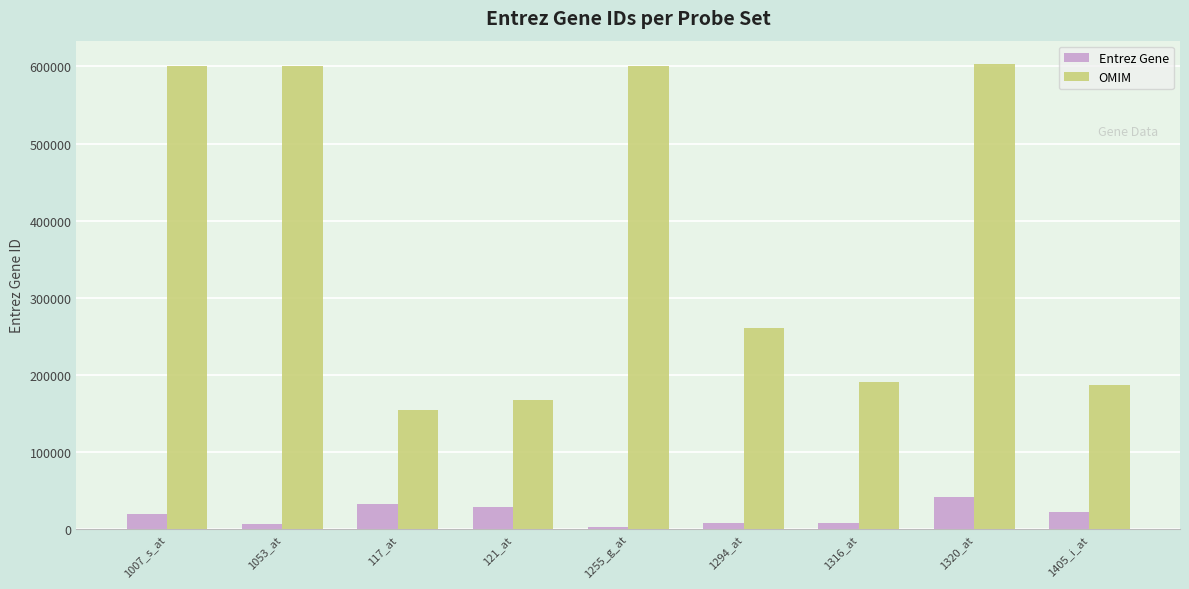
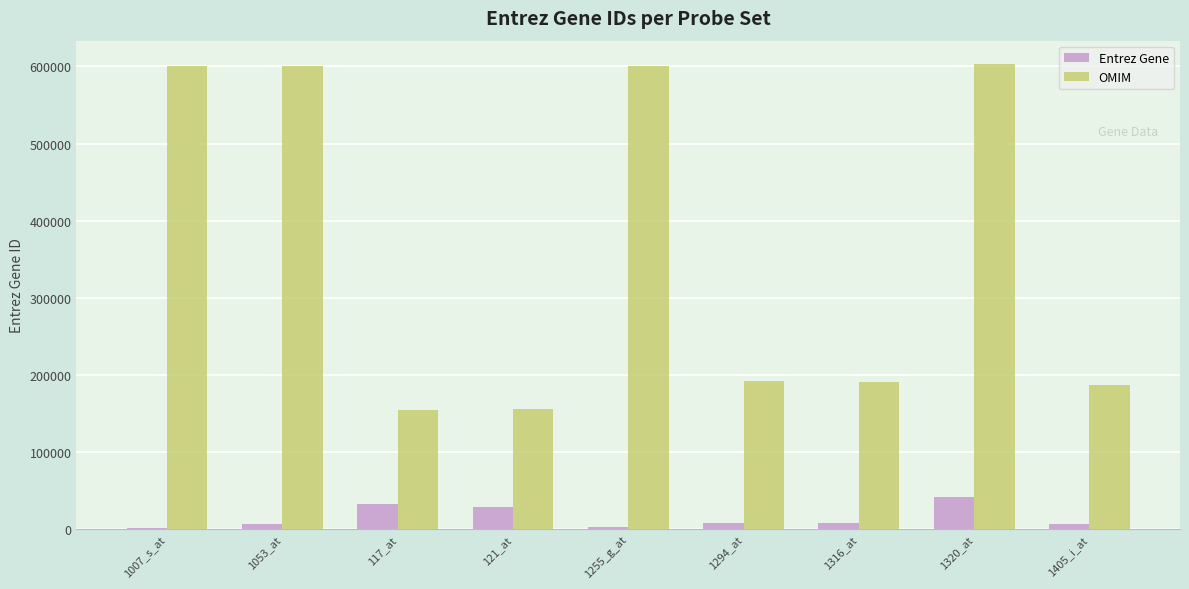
  {
    "Entrez Gene": {
-     "1007_s_at": 20000,
+     "1007_s_at": 0,
      "1053_at": 10000,
      "117_at": 30000,
      "121_at": 30000,
      "1294_at": 10000,
      "1316_at": 10000,
      "1320_at": 40000,
-     "1405_i_at": 20000
+     "1405_i_at": 10000
    },
    "OMIM": {
      "1007_s_at": 600000,
      "1053_at": 600000,
      "117_at": 150000,
-     "121_at": 170000,
+     "121_at": 150000,
      "1255_g_at": 600000,
-     "1294_at": 260000,
+     "1294_at": 190000,
      "1316_at": 190000,
      "1320_at": 600000,
      "1405_i_at": 190000
    }
  }
